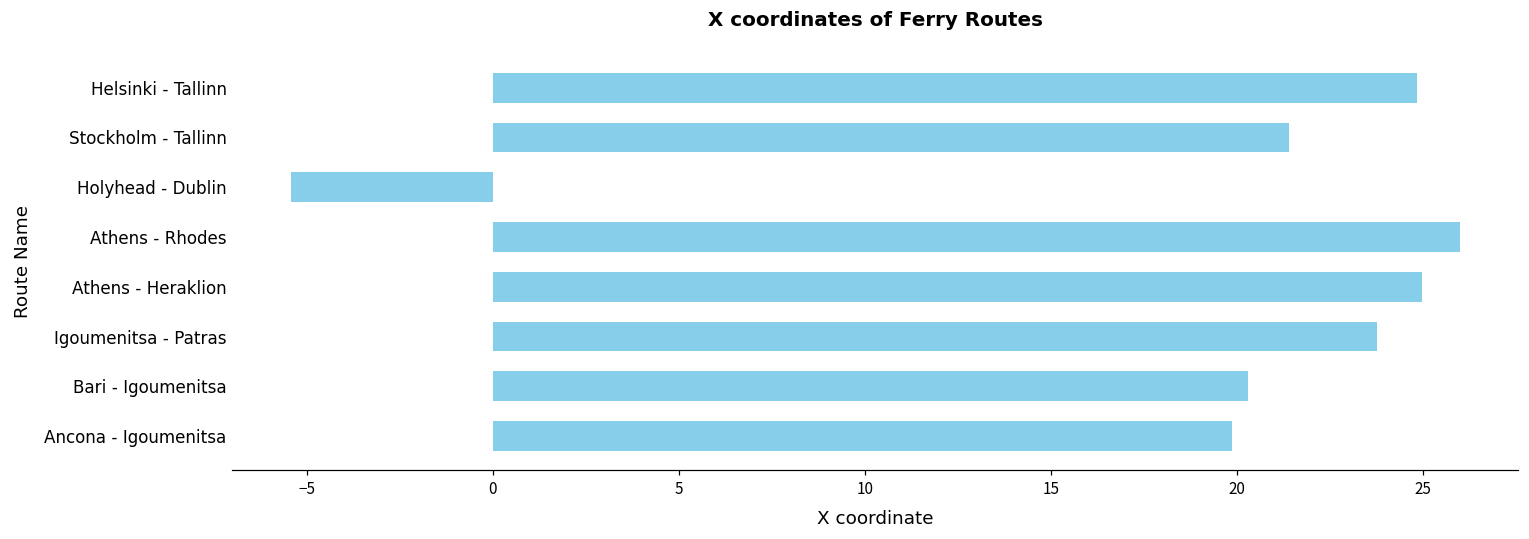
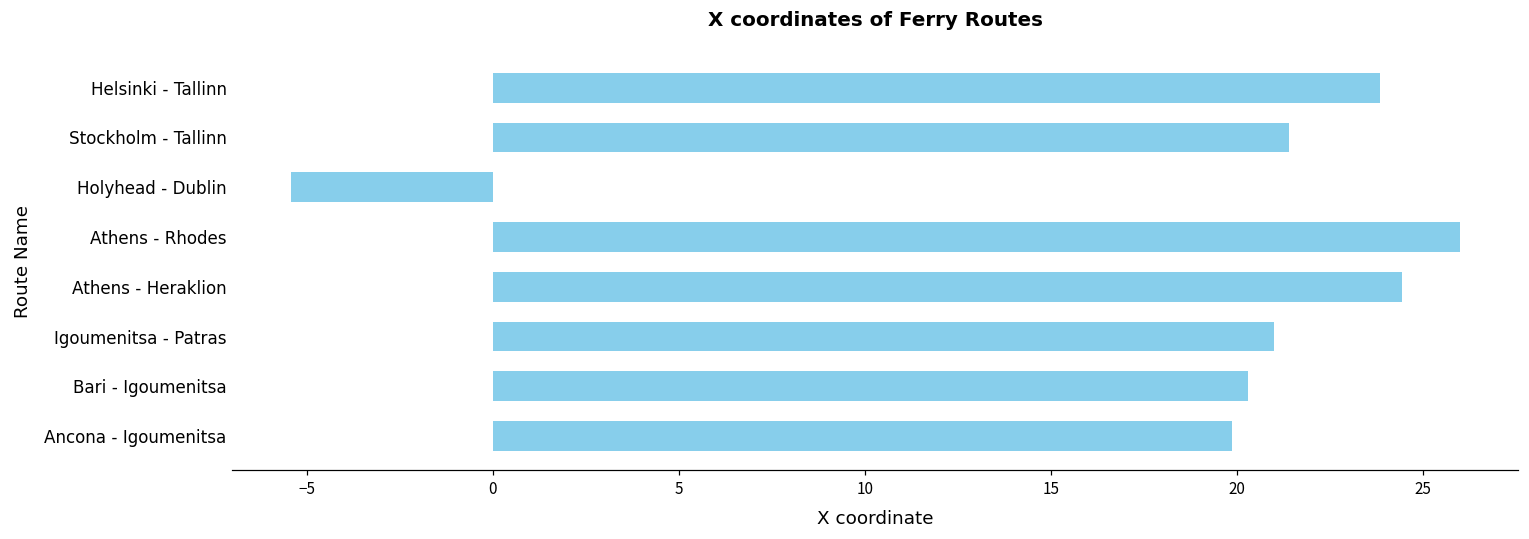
  {
-   "Helsinki - Tallinn": 24.8,
+   "Helsinki - Tallinn": 23.9,
    "Stockholm - Tallinn": 21.4,
    "Holyhead - Dublin": -5.4,
    "Athens - Rhodes": 26.0,
-   "Athens - Heraklion": 25.0,
-   "Igoumenitsa - Patras": 23.8,
+   "Athens - Heraklion": 24.4,
+   "Igoumenitsa - Patras": 21.0,
    "Bari - Igoumenitsa": 20.3,
    "Ancona - Igoumenitsa": 19.9
  }
